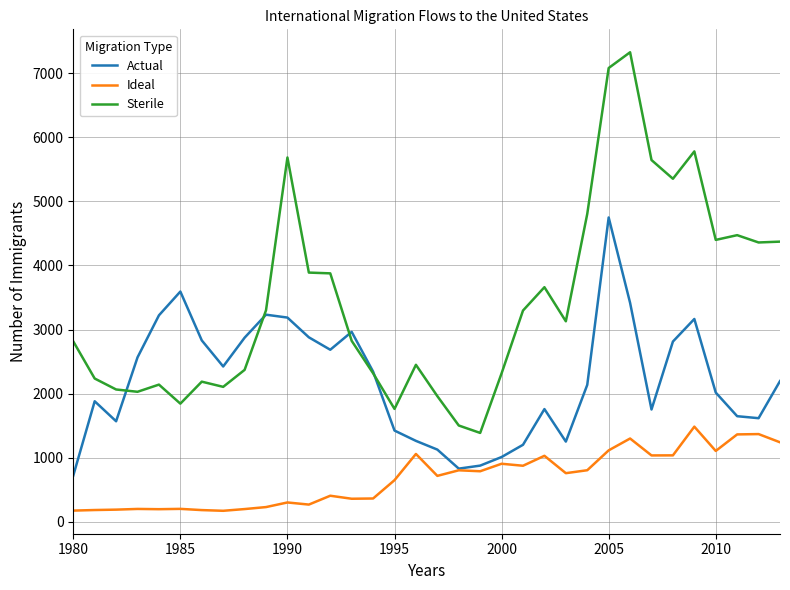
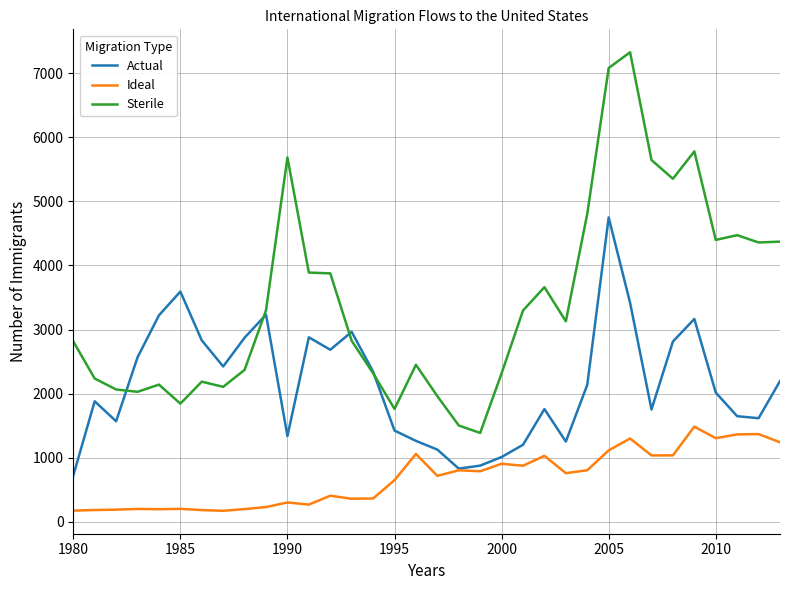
  {
    "Actual": {
      "1980": 700,
      "1985": 3600,
-     "1990": 3200,
+     "1990": 1300,
      "1995": 1400,
      "2000": 1000,
      "2005": 4700,
      "2010": 2000
    },
    "Ideal": {
      "1980": 200,
      "1985": 200,
      "1990": 300,
      "1995": 700,
      "2000": 900,
      "2005": 1100,
-     "2010": 1100
+     "2010": 1300
    },
    "Sterile": {
      "1980": 2800,
      "1985": 1800,
      "1990": 5700,
      "1995": 1800,
      "2000": 2300,
      "2005": 7100,
      "2010": 4400
    }
  }
